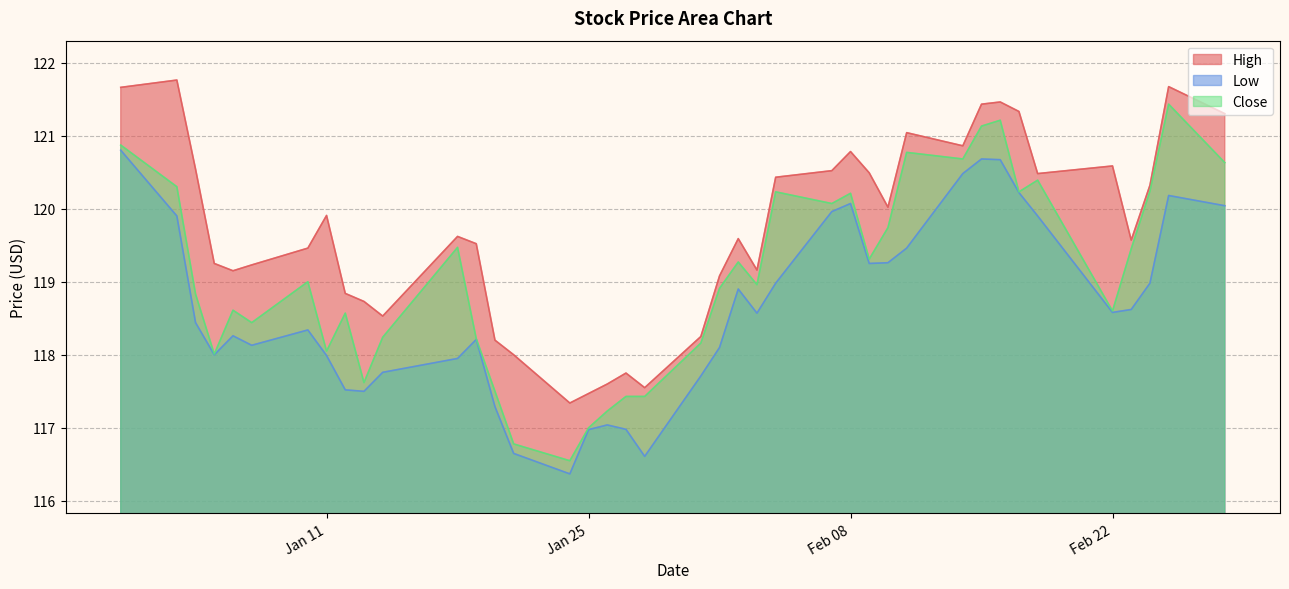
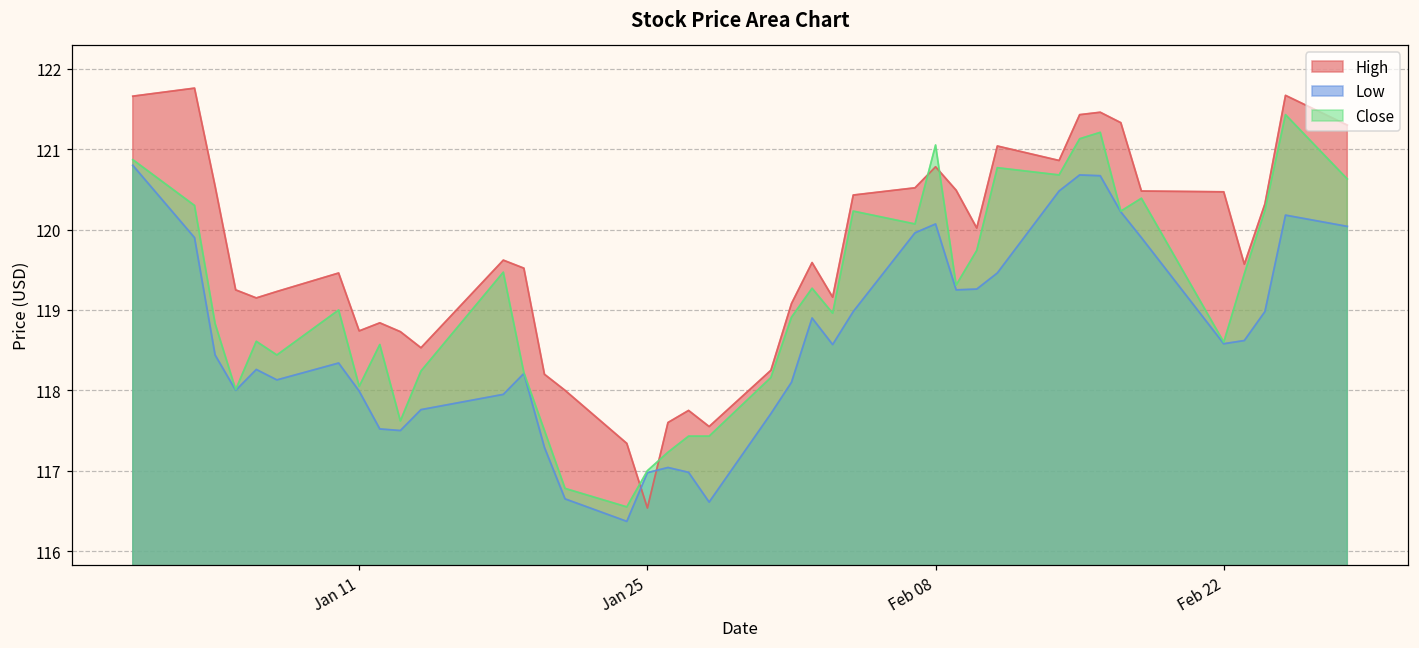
  {
    "High": {
-     "Jan 11": 119.9,
-     "Jan 25": 117.5,
+     "Jan 11": 118.7,
+     "Jan 25": 116.5,
      "Feb 08": 120.8,
-     "Feb 22": 120.6
+     "Feb 22": 120.5
    },
    "Low": {
      "Jan 11": 118.0,
      "Feb 08": 120.1
    },
    "Close": {
      "Jan 11": 118.1,
-     "Feb 08": 120.2
+     "Feb 08": 121.1
    }
  }
